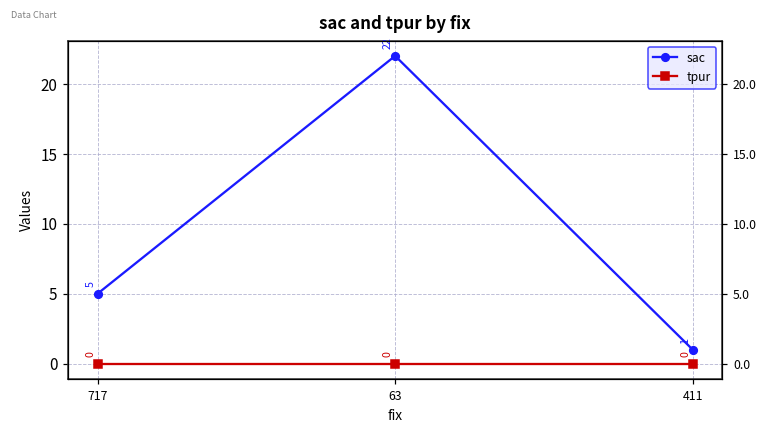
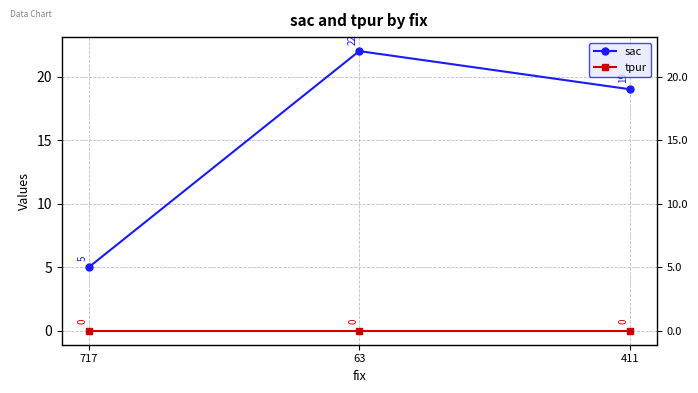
  {
    "sac": {
-     "411": 1
+     "411": 19
    },
    "tpur": {
      "717": 0,
      "63": 0
    }
  }
